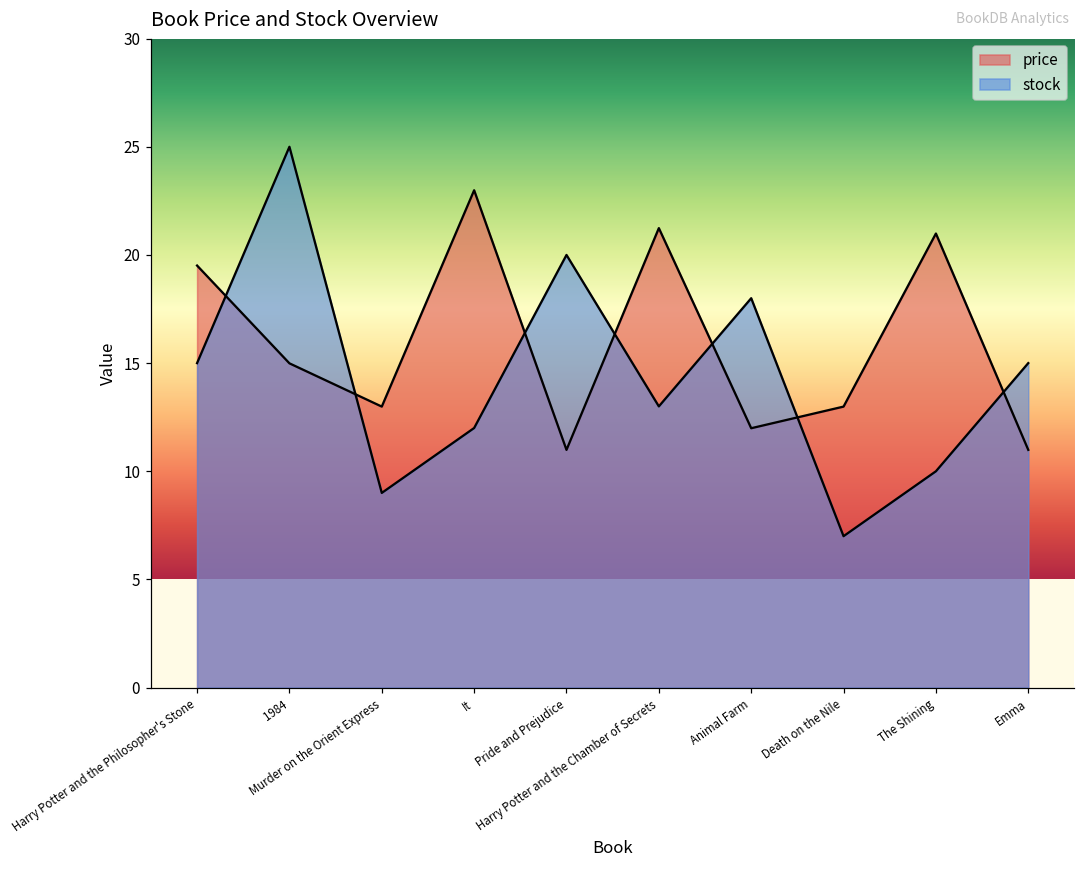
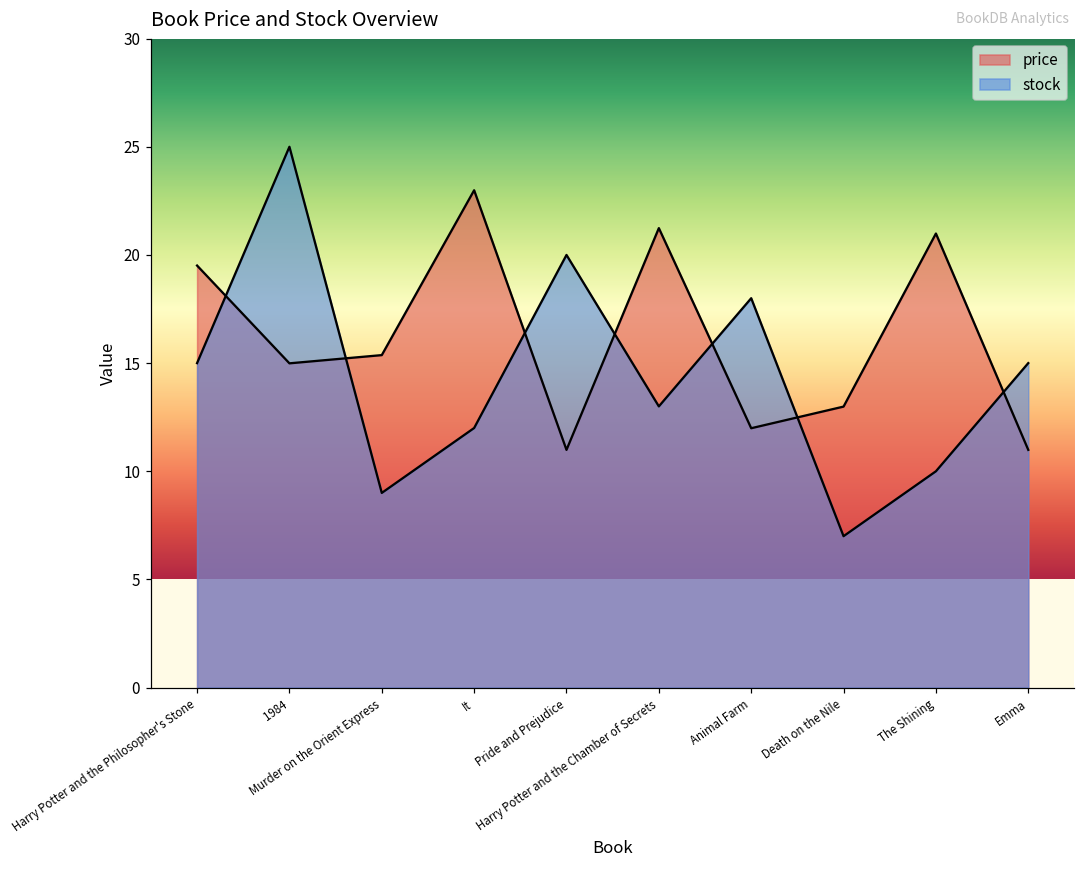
  {
    "price": {
      "Harry Potter and the Philosopher's Stone": 19.5,
      "1984": 15.0,
-     "Murder on the Orient Express": 13.0,
+     "Murder on the Orient Express": 15.4,
      "It": 23.0,
      "Pride and Prejudice": 11.0,
      "Harry Potter and the Chamber of Secrets": 21.2,
      "Animal Farm": 12.0,
      "Death on the Nile": 13.0,
      "The Shining": 21.0,
      "Emma": 11.0
    },
    "stock": {
      "Harry Potter and the Philosopher's Stone": 15.0,
      "1984": 25.0,
      "Murder on the Orient Express": 9.0,
      "It": 12.0,
      "Pride and Prejudice": 20.0,
      "Harry Potter and the Chamber of Secrets": 13.0,
      "Animal Farm": 18.0,
      "Death on the Nile": 7.0,
      "The Shining": 10.0,
      "Emma": 15.0
    }
  }
